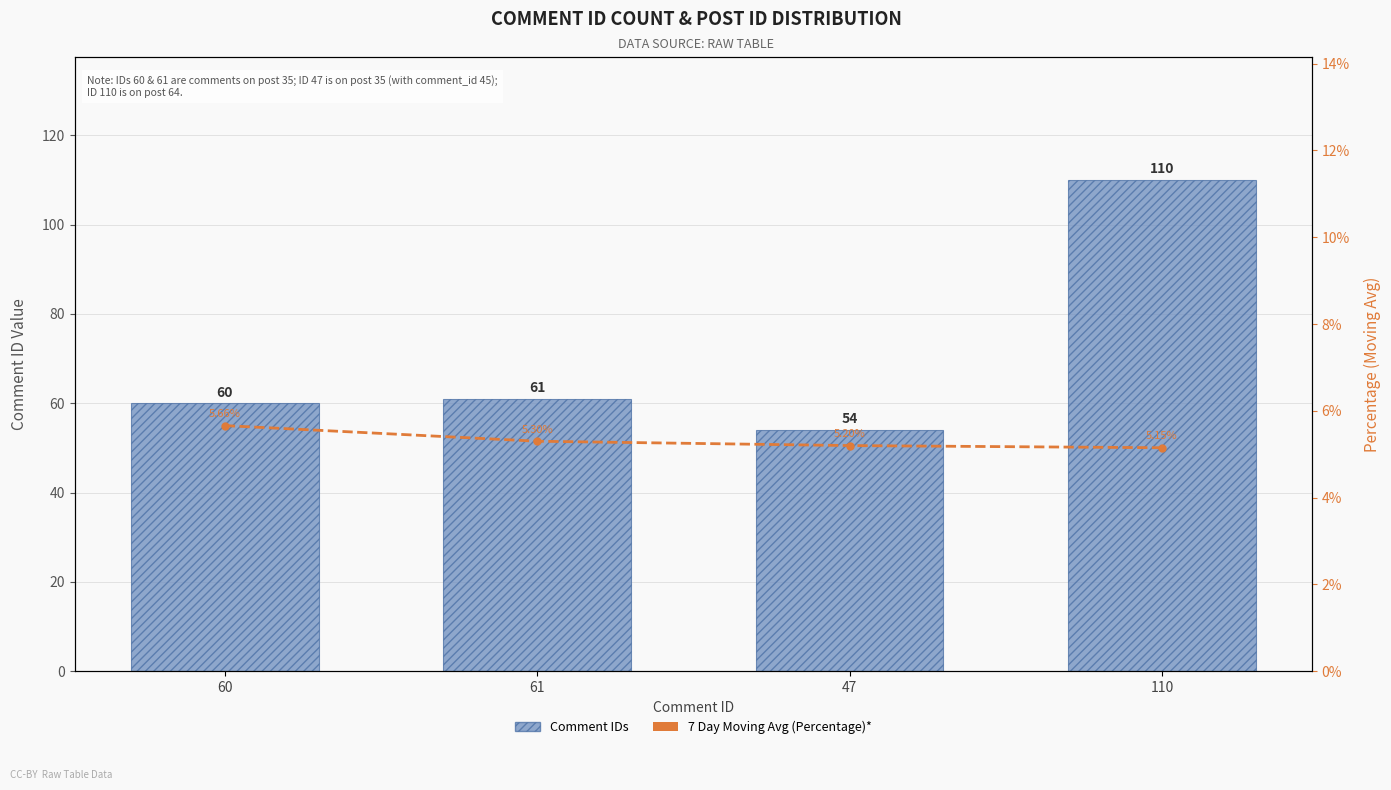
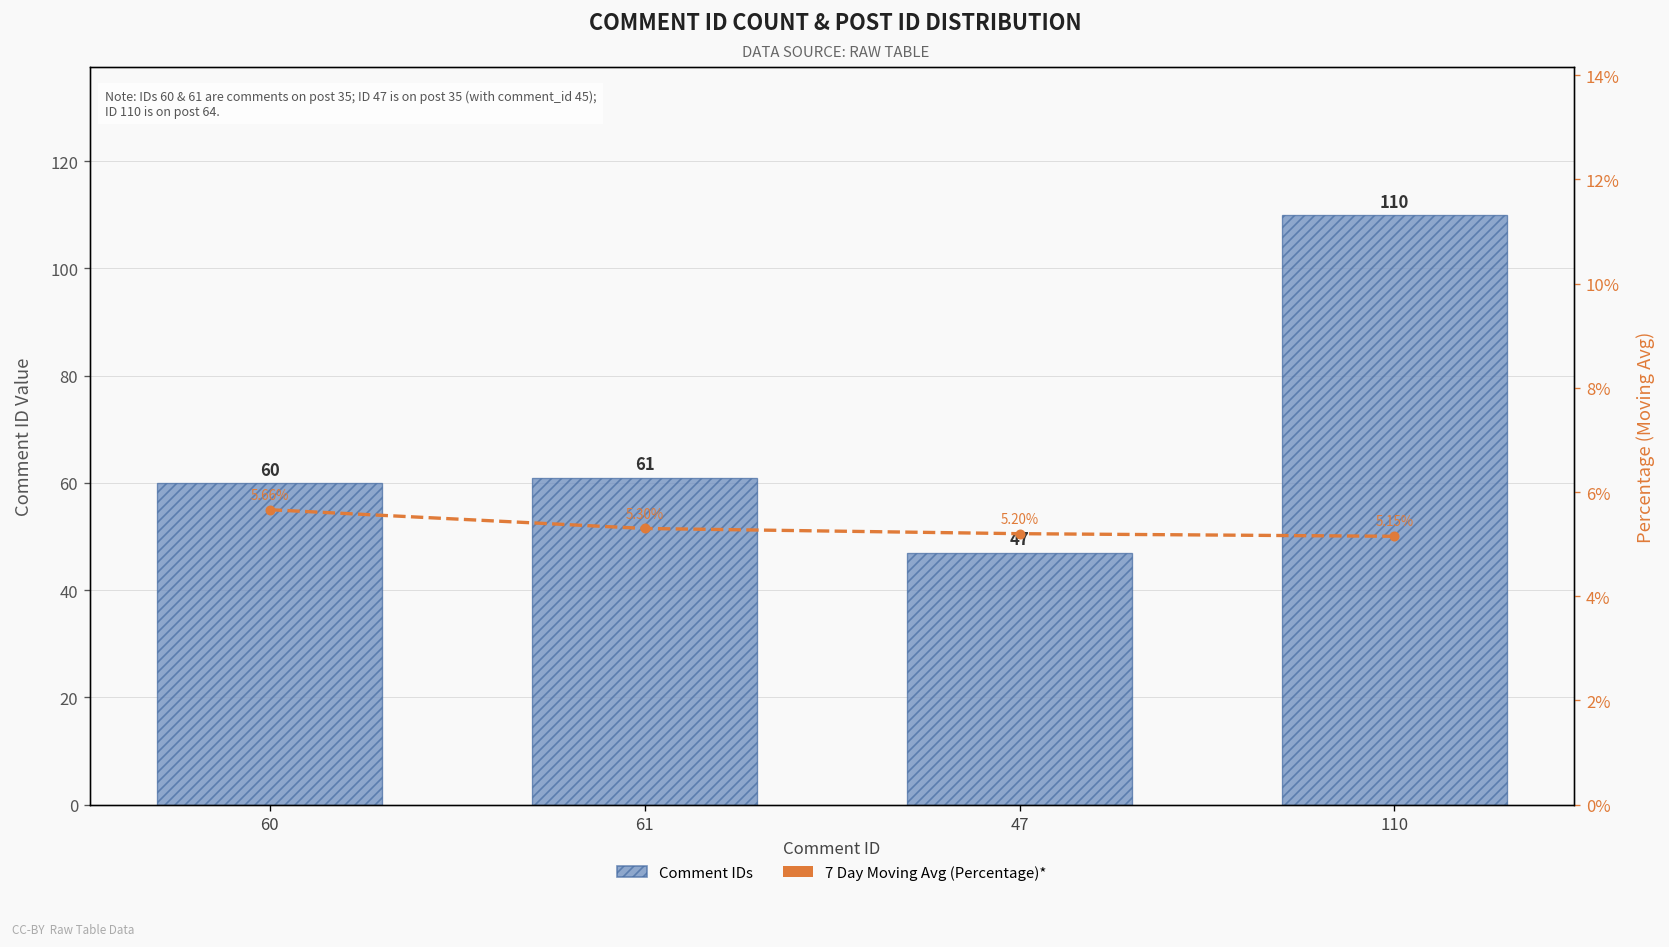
  {
    "Comment IDs": {
      "60": "60",
      "61": "61",
-     "47": "54",
+     "47": "47",
      "110": "110"
    },
    "7 Day Moving Avg (Percentage)*": {
      "60": "5.66%",
      "61": "5.30%",
      "47": "5.20%",
      "110": "5.15%"
    }
  }
